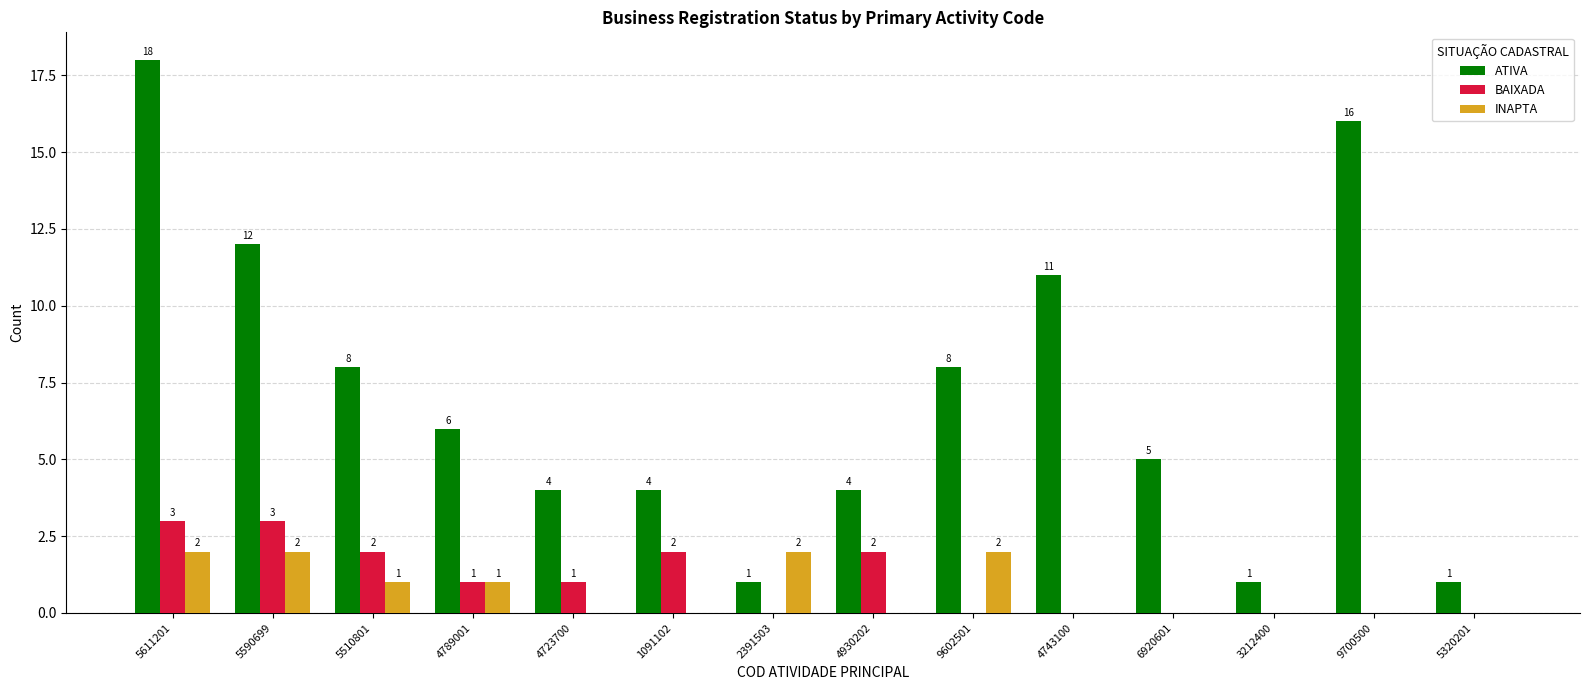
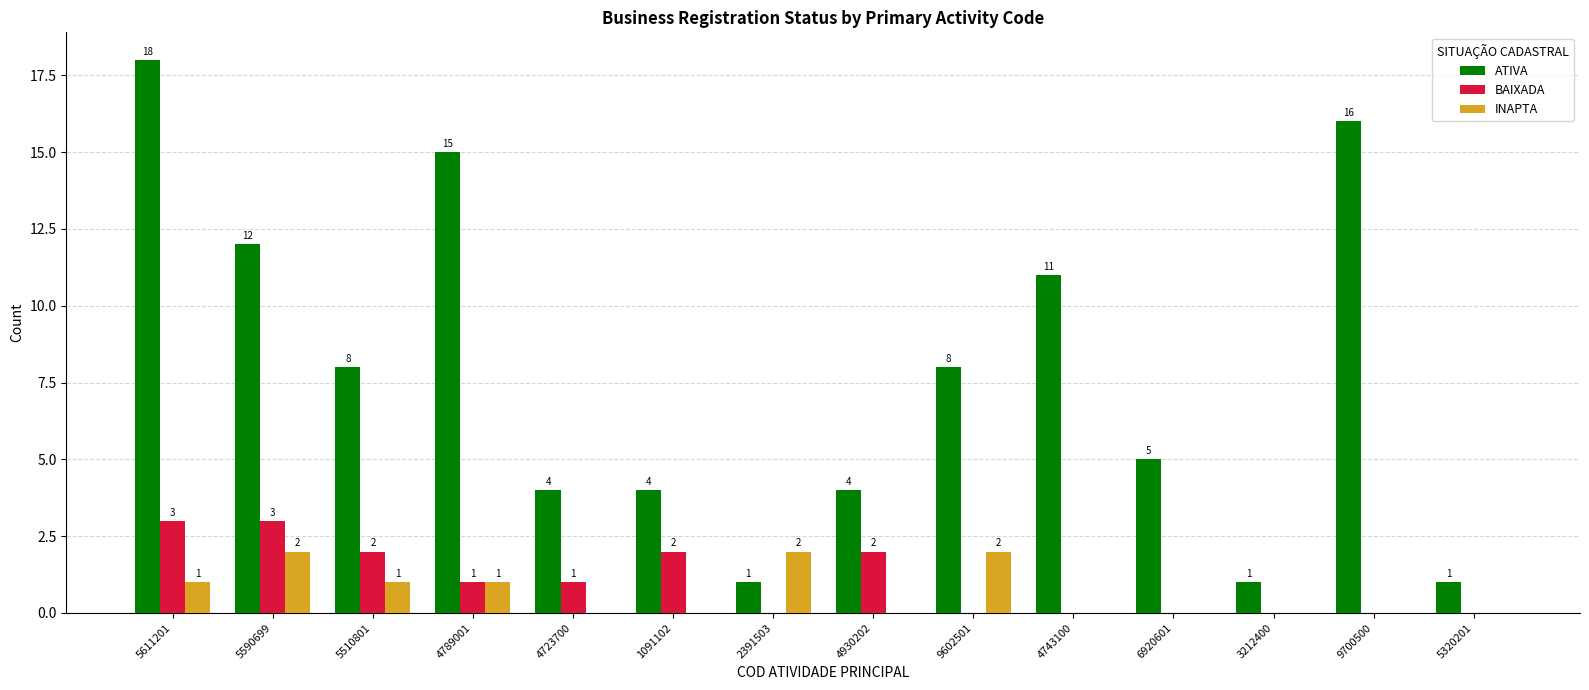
  {
    "ATIVA": {
      "5611201": 18,
      "5590699": 12,
      "5510801": 8,
-     "4789001": 6,
+     "4789001": 15,
      "4723700": 4,
      "1091102": 4,
      "2391503": 1,
      "4930202": 4,
      "9602501": 8,
      "4743100": 11,
      "6920601": 5,
      "3212400": 1,
      "9700500": 16,
      "5320201": 1
    },
    "BAIXADA": {
      "5611201": 3,
      "5590699": 3,
      "5510801": 2,
      "4789001": 1,
      "4723700": 1,
      "1091102": 2,
      "4930202": 2
    },
    "INAPTA": {
-     "5611201": 2,
+     "5611201": 1,
      "5590699": 2,
      "5510801": 1,
      "4789001": 1,
      "2391503": 2,
      "9602501": 2
    }
  }
